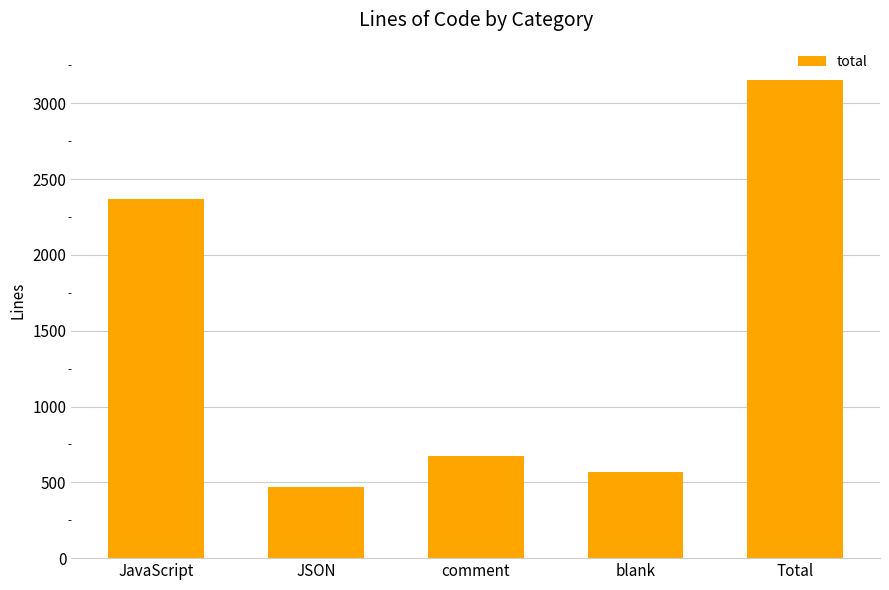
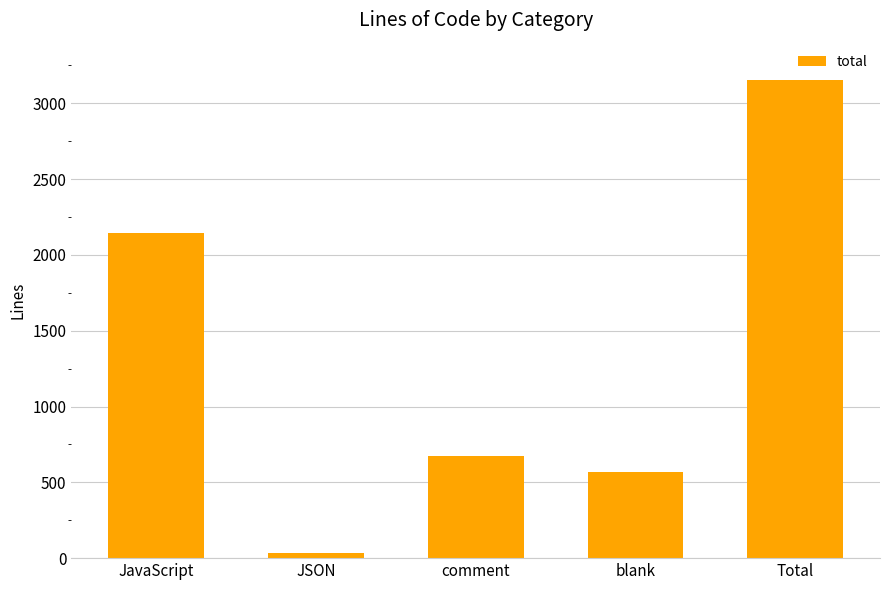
  {
-   "JavaScript": 2370,
-   "JSON": 470,
+   "JavaScript": 2150,
+   "JSON": 30,
    "comment": 670,
    "blank": 570,
    "Total": 3150
  }
